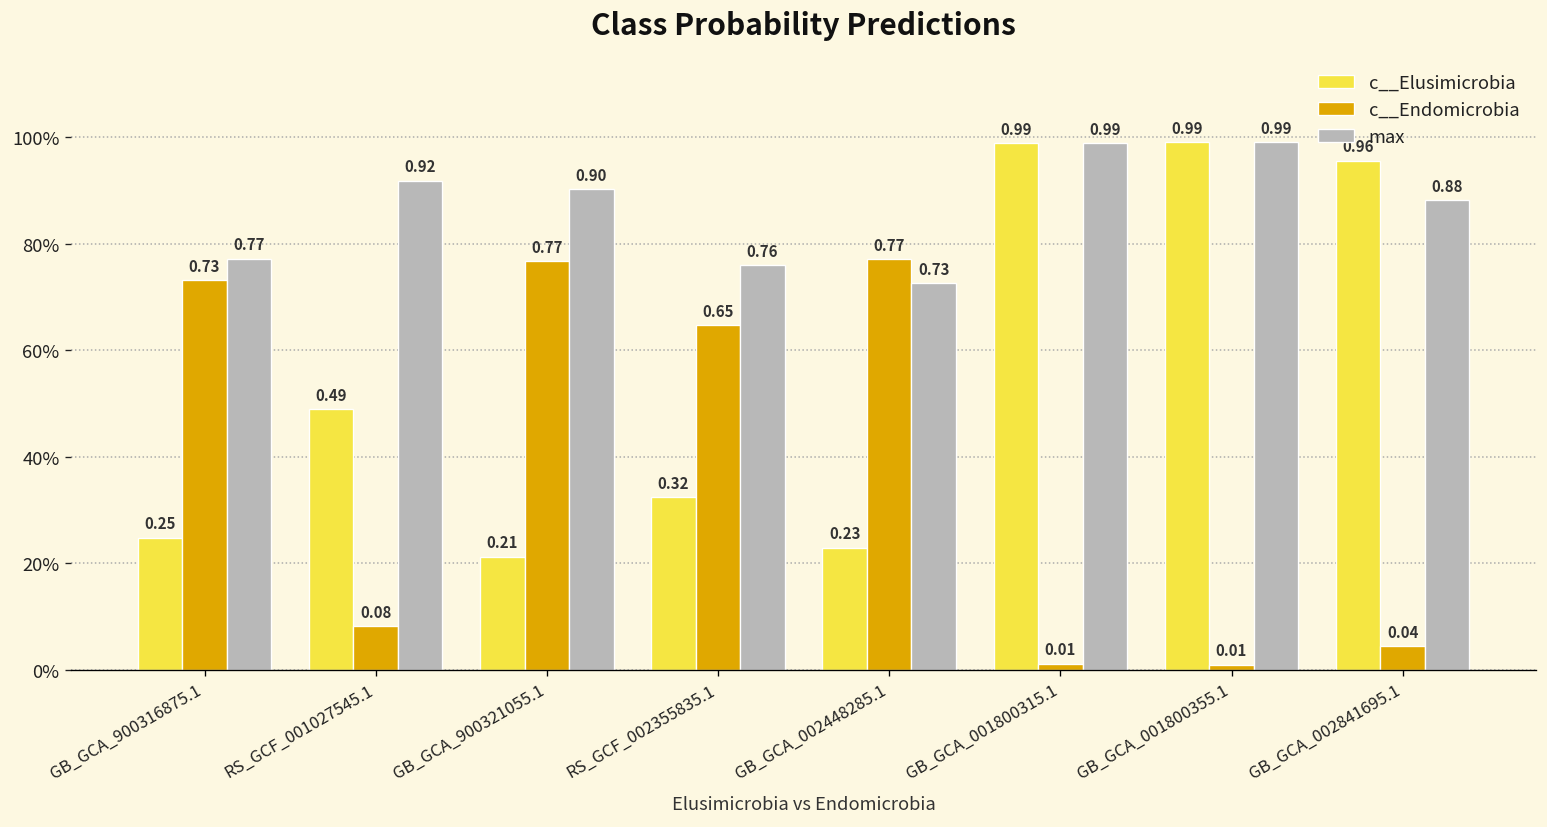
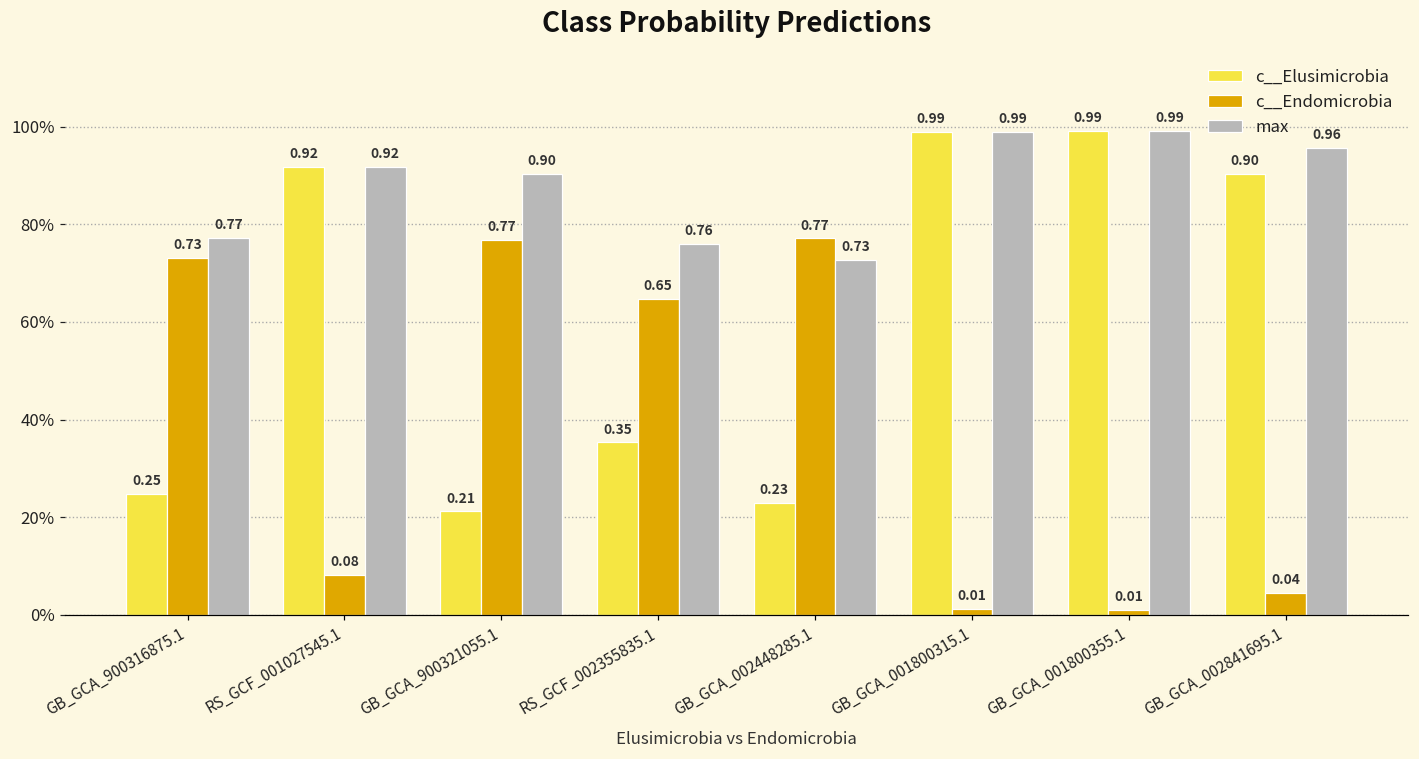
  {
    "c__Elusimicrobia": {
      "GB_GCA_900316875.1": 0.25,
-     "RS_GCF_001027545.1": 0.49,
+     "RS_GCF_001027545.1": 0.92,
      "GB_GCA_900321055.1": 0.21,
-     "RS_GCF_002355835.1": 0.32,
+     "RS_GCF_002355835.1": 0.35,
      "GB_GCA_002448285.1": 0.23,
      "GB_GCA_001800315.1": 0.99,
      "GB_GCA_001800355.1": 0.99,
-     "GB_GCA_002841695.1": 0.96
+     "GB_GCA_002841695.1": 0.90
    },
    "c__Endomicrobia": {
      "GB_GCA_900316875.1": 0.73,
      "RS_GCF_001027545.1": 0.08,
      "GB_GCA_900321055.1": 0.77,
      "RS_GCF_002355835.1": 0.65,
      "GB_GCA_002448285.1": 0.77,
      "GB_GCA_001800315.1": 0.01,
      "GB_GCA_001800355.1": 0.01,
      "GB_GCA_002841695.1": 0.04
    },
    "max": {
      "GB_GCA_900316875.1": 0.77,
      "RS_GCF_001027545.1": 0.92,
      "GB_GCA_900321055.1": 0.90,
      "RS_GCF_002355835.1": 0.76,
      "GB_GCA_002448285.1": 0.73,
      "GB_GCA_001800315.1": 0.99,
      "GB_GCA_001800355.1": 0.99,
-     "GB_GCA_002841695.1": 0.88
+     "GB_GCA_002841695.1": 0.96
    }
  }
